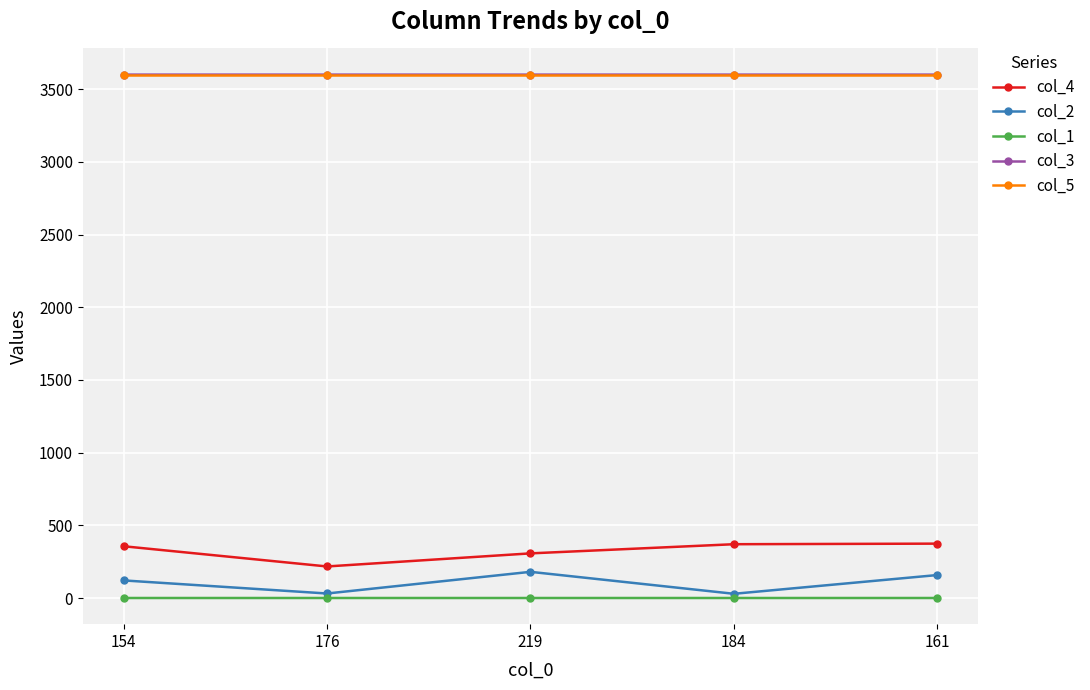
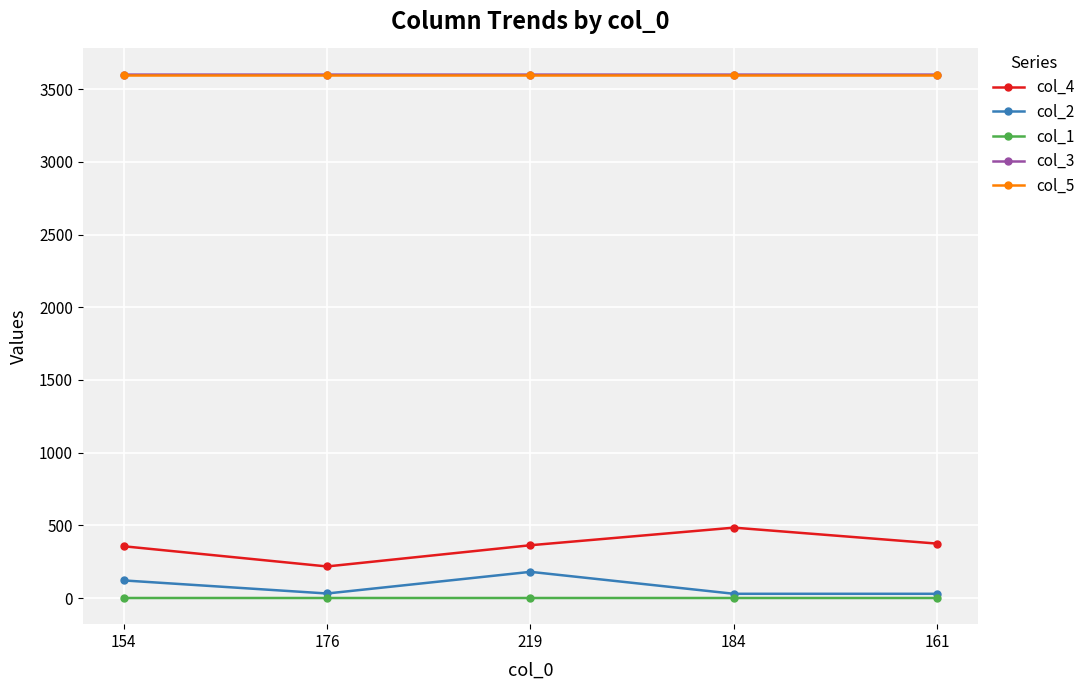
  {
    "col_4": {
      "154": 360,
      "176": 220,
-     "219": 310,
-     "184": 370,
+     "219": 360,
+     "184": 480,
      "161": 370
    },
    "col_2": {
      "154": 120,
      "176": 30,
      "219": 180,
      "184": 30,
-     "161": 160
+     "161": 30
    },
    "col_1": {
      "154": 0,
      "176": 0,
      "219": 0,
      "184": 0,
      "161": 0
    },
    "col_5": {
      "154": 3600,
      "176": 3600,
      "219": 3600,
      "184": 3600,
      "161": 3600
    }
  }
